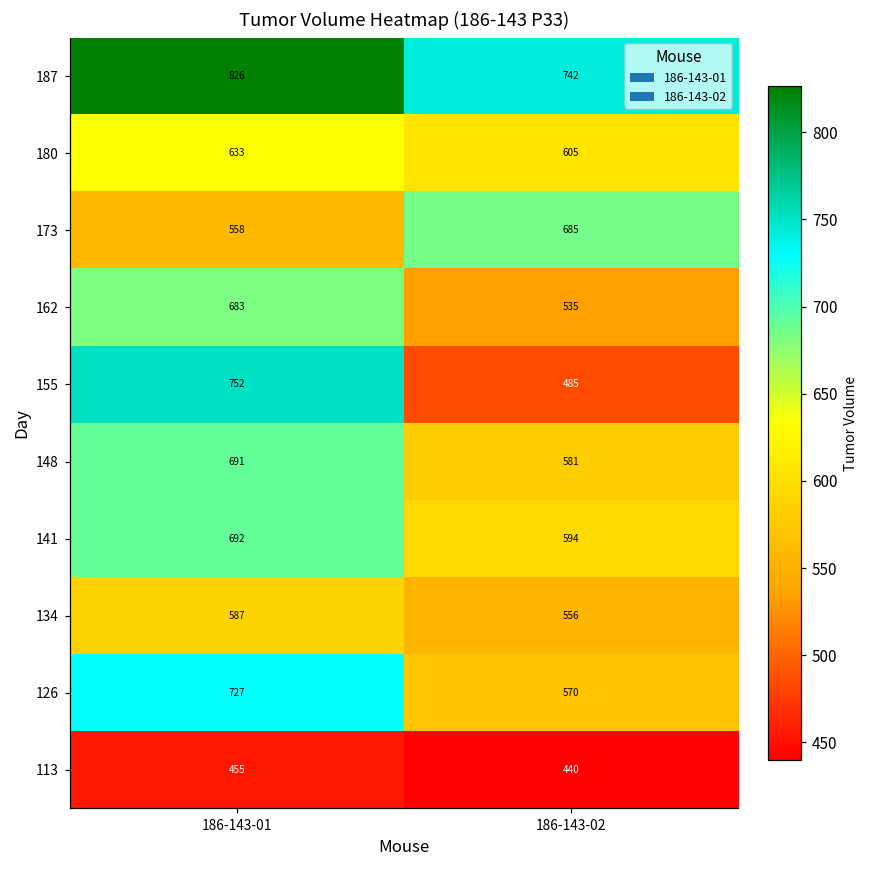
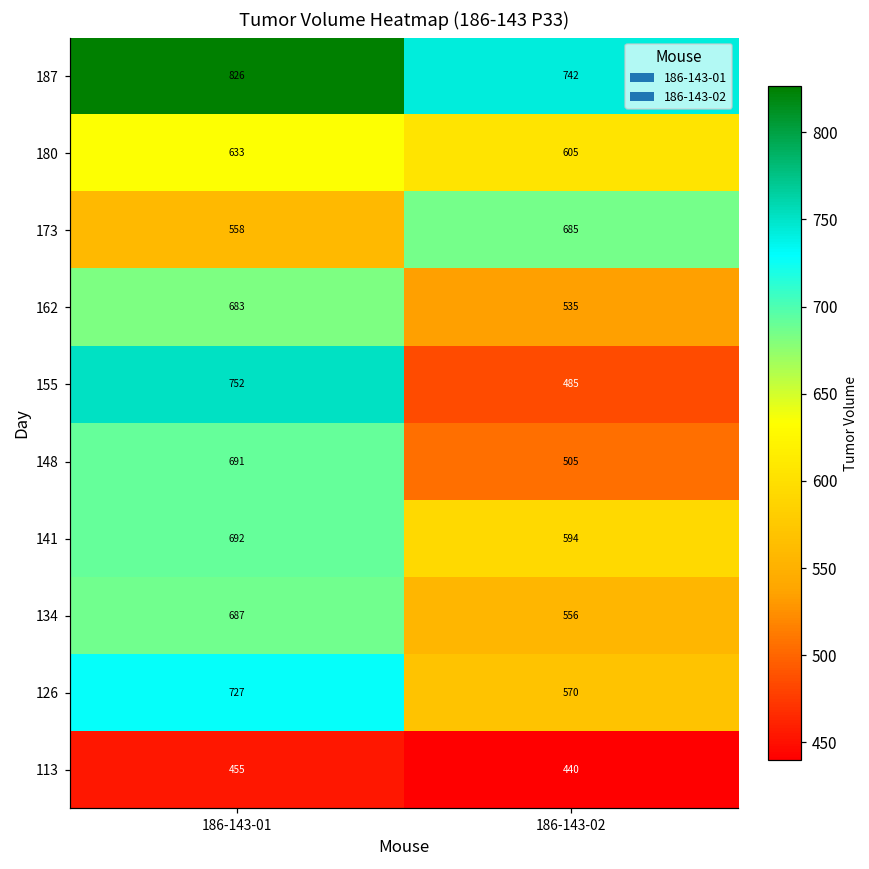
  {
    "187": {
      "186-143-01": 826,
      "186-143-02": 742
    },
    "180": {
      "186-143-01": 633,
      "186-143-02": 605
    },
    "173": {
      "186-143-01": 558,
      "186-143-02": 685
    },
    "162": {
      "186-143-01": 683,
      "186-143-02": 535
    },
    "155": {
      "186-143-01": 752,
      "186-143-02": 485
    },
    "148": {
      "186-143-01": 691,
-     "186-143-02": 581
+     "186-143-02": 505
    },
    "141": {
      "186-143-01": 692,
      "186-143-02": 594
    },
    "134": {
-     "186-143-01": 587,
+     "186-143-01": 687,
      "186-143-02": 556
    },
    "126": {
      "186-143-01": 727,
      "186-143-02": 570
    },
    "113": {
      "186-143-01": 455,
      "186-143-02": 440
    }
  }
